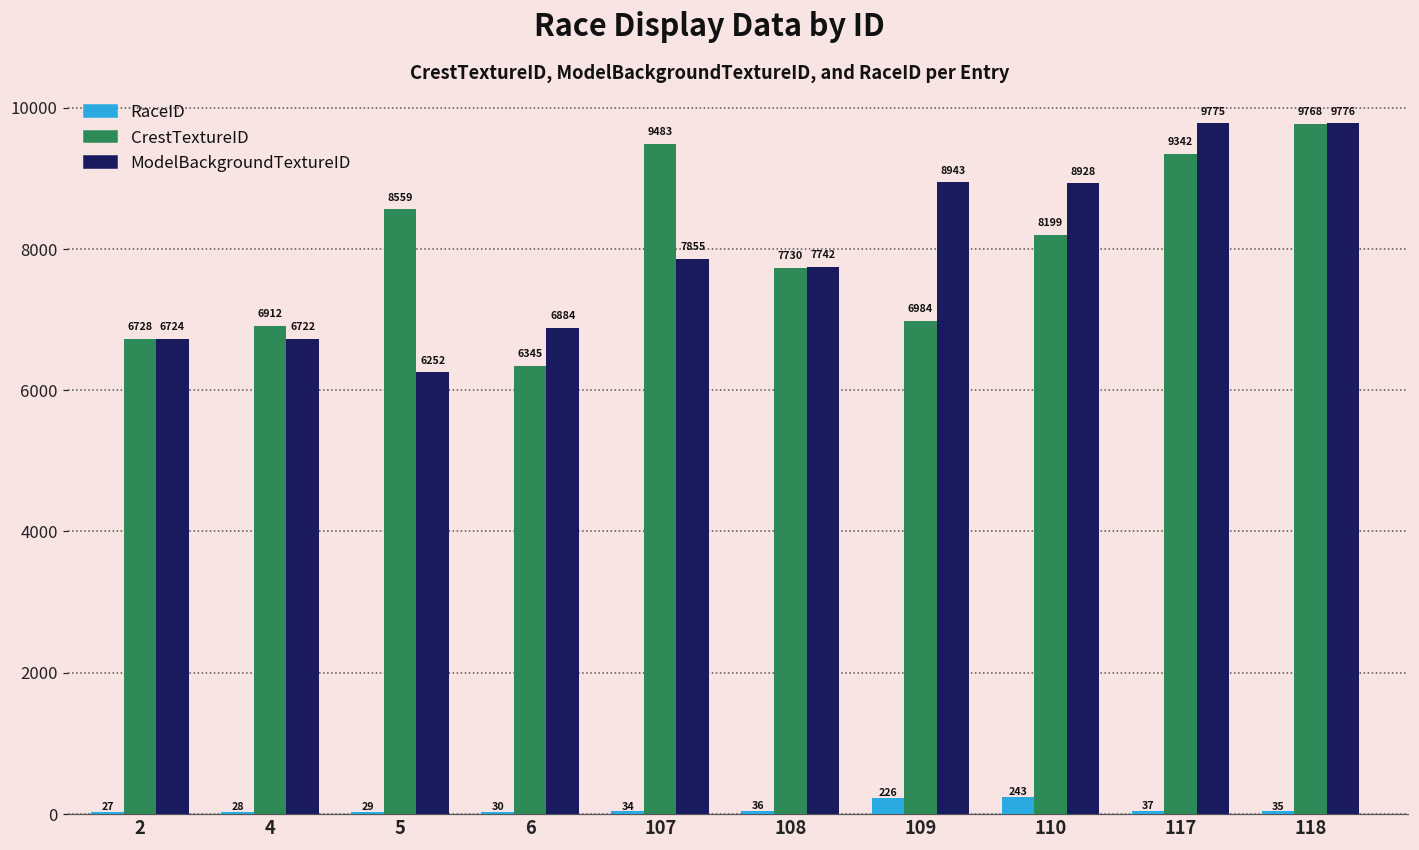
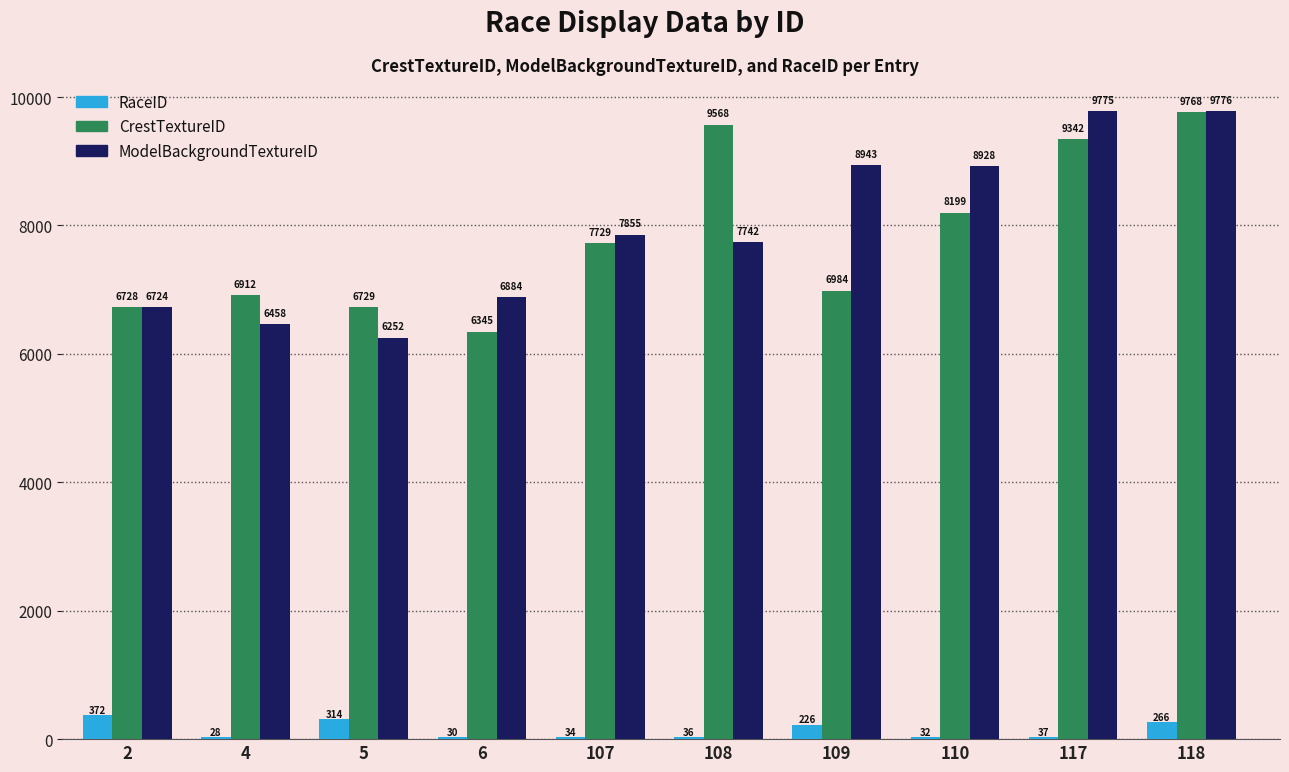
  {
    "RaceID": {
-     "2": 27,
+     "2": 372,
      "4": 28,
-     "5": 29,
+     "5": 314,
      "6": 30,
      "107": 34,
      "108": 36,
      "109": 226,
-     "110": 243,
+     "110": 32,
      "117": 37,
-     "118": 35
+     "118": 266
    },
    "CrestTextureID": {
      "2": 6728,
      "4": 6912,
-     "5": 8559,
+     "5": 6729,
      "6": 6345,
-     "107": 9483,
-     "108": 7730,
+     "107": 7729,
+     "108": 9568,
      "109": 6984,
      "110": 8199,
      "117": 9342,
      "118": 9768
    },
    "ModelBackgroundTextureID": {
      "2": 6724,
-     "4": 6722,
+     "4": 6458,
      "5": 6252,
      "6": 6884,
      "107": 7855,
      "108": 7742,
      "109": 8943,
      "110": 8928,
      "117": 9775,
      "118": 9776
    }
  }
